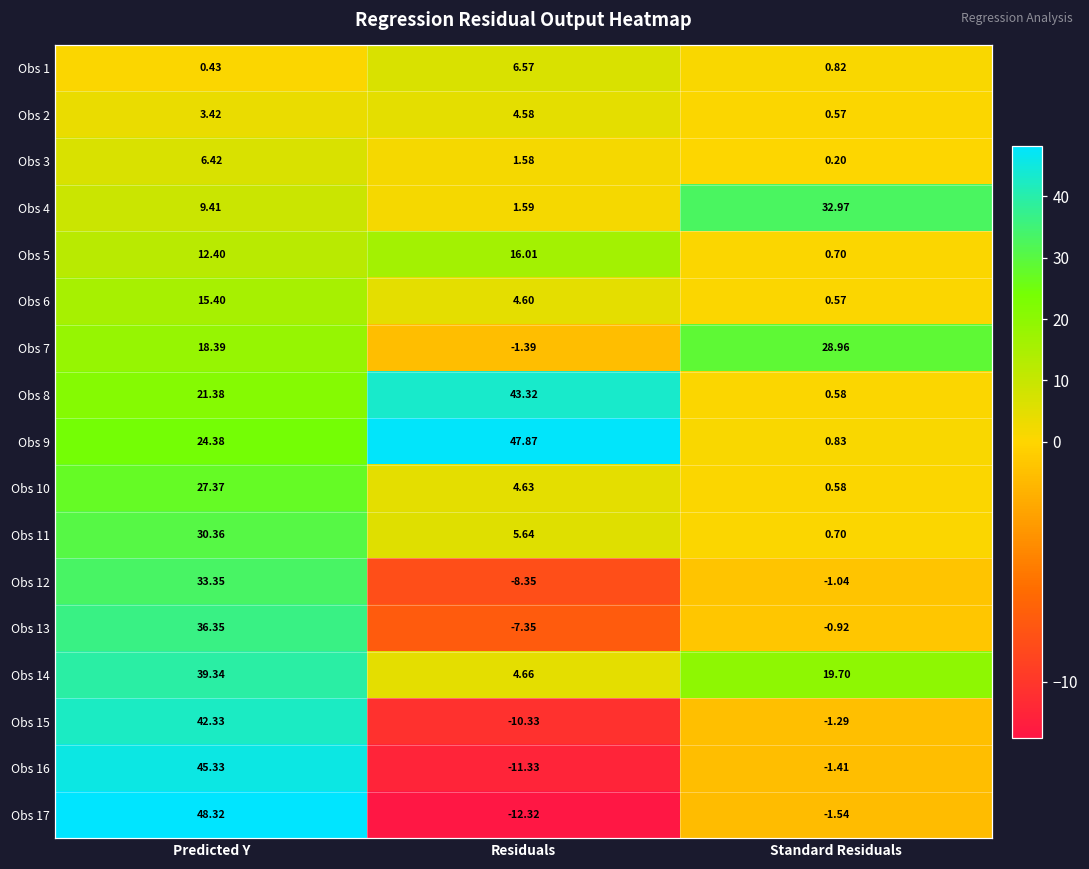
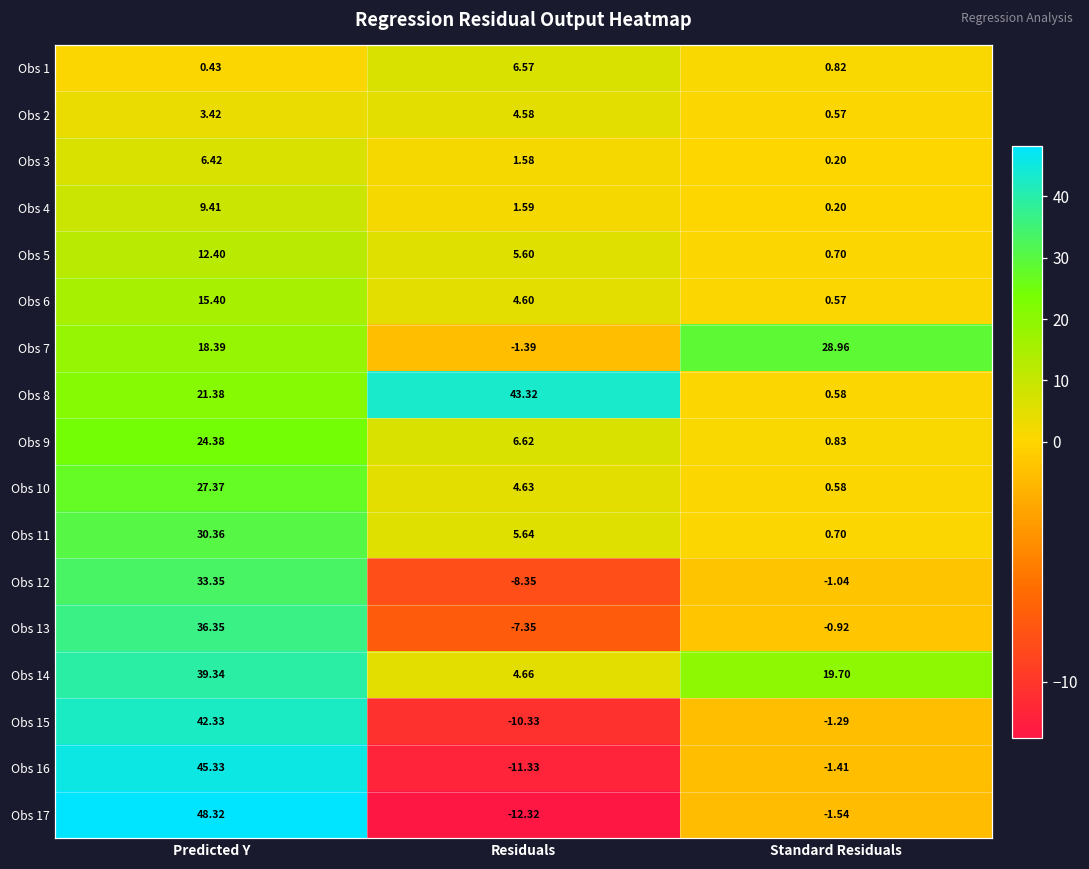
  {
    "Obs 1": {
      "Predicted Y": 0.43,
      "Residuals": 6.57,
      "Standard Residuals": 0.82
    },
    "Obs 2": {
      "Predicted Y": 3.42,
      "Residuals": 4.58,
      "Standard Residuals": 0.57
    },
    "Obs 3": {
      "Predicted Y": 6.42,
      "Residuals": 1.58,
      "Standard Residuals": 0.20
    },
    "Obs 4": {
      "Predicted Y": 9.41,
      "Residuals": 1.59,
-     "Standard Residuals": 32.97
+     "Standard Residuals": 0.20
    },
    "Obs 5": {
      "Predicted Y": 12.40,
-     "Residuals": 16.01,
+     "Residuals": 5.60,
      "Standard Residuals": 0.70
    },
    "Obs 6": {
      "Predicted Y": 15.40,
      "Residuals": 4.60,
      "Standard Residuals": 0.57
    },
    "Obs 7": {
      "Predicted Y": 18.39,
      "Residuals": -1.39,
      "Standard Residuals": 28.96
    },
    "Obs 8": {
      "Predicted Y": 21.38,
      "Residuals": 43.32,
      "Standard Residuals": 0.58
    },
    "Obs 9": {
      "Predicted Y": 24.38,
-     "Residuals": 47.87,
+     "Residuals": 6.62,
      "Standard Residuals": 0.83
    },
    "Obs 10": {
      "Predicted Y": 27.37,
      "Residuals": 4.63,
      "Standard Residuals": 0.58
    },
    "Obs 11": {
      "Predicted Y": 30.36,
      "Residuals": 5.64,
      "Standard Residuals": 0.70
    },
    "Obs 12": {
      "Predicted Y": 33.35,
      "Residuals": -8.35,
      "Standard Residuals": -1.04
    },
    "Obs 13": {
      "Predicted Y": 36.35,
      "Residuals": -7.35,
      "Standard Residuals": -0.92
    },
    "Obs 14": {
      "Predicted Y": 39.34,
      "Residuals": 4.66,
      "Standard Residuals": 19.70
    },
    "Obs 15": {
      "Predicted Y": 42.33,
      "Residuals": -10.33,
      "Standard Residuals": -1.29
    },
    "Obs 16": {
      "Predicted Y": 45.33,
      "Residuals": -11.33,
      "Standard Residuals": -1.41
    },
    "Obs 17": {
      "Predicted Y": 48.32,
      "Residuals": -12.32,
      "Standard Residuals": -1.54
    }
  }
